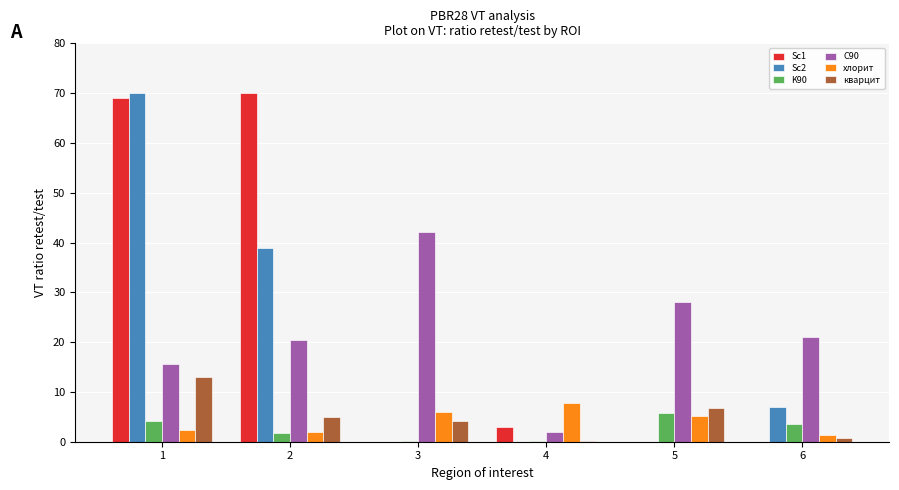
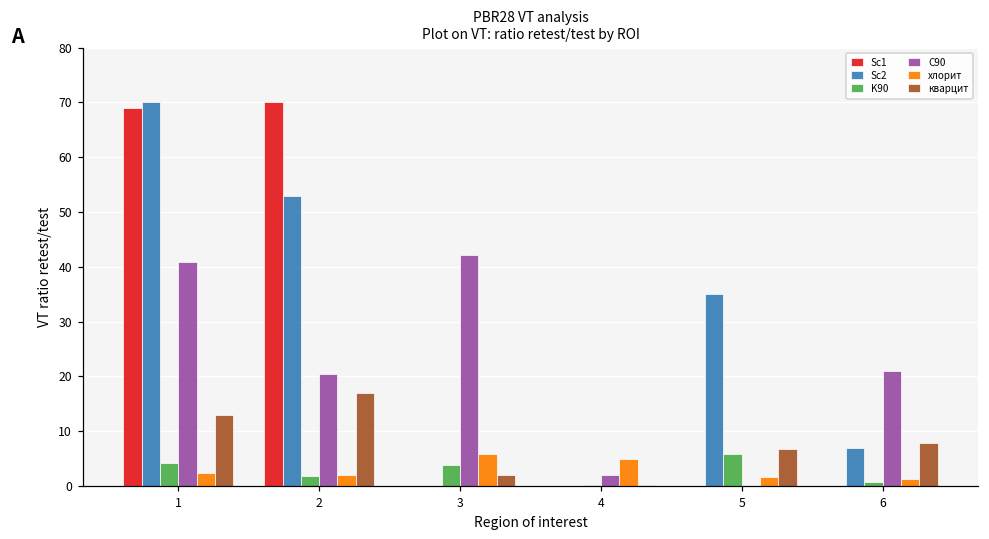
  {
    "Sc1": {
      "1": 69,
      "2": 70,
      "3": 0,
-     "4": 3,
+     "4": 0,
      "5": 0,
      "6": 0
    },
    "Sc2": {
      "1": 70,
-     "2": 39,
+     "2": 53,
      "3": 0,
      "4": 0,
-     "5": 0,
+     "5": 35,
      "6": 7
    },
    "K90": {
      "1": 4,
      "2": 2,
-     "3": 0,
+     "3": 4,
      "5": 6,
-     "6": 3
+     "6": 1
    },
    "C90": {
-     "1": 16,
+     "1": 41,
      "2": 20,
      "3": 42,
      "4": 2,
-     "5": 28,
+     "5": 0,
      "6": 21
    },
    "хлорит": {
      "1": 2,
      "2": 2,
      "3": 6,
-     "4": 8,
-     "5": 5,
+     "4": 5,
+     "5": 2,
      "6": 1
    },
    "кварцит": {
      "1": 13,
-     "2": 5,
-     "3": 4,
+     "2": 17,
+     "3": 2,
      "5": 7,
-     "6": 1
+     "6": 8
    }
  }
